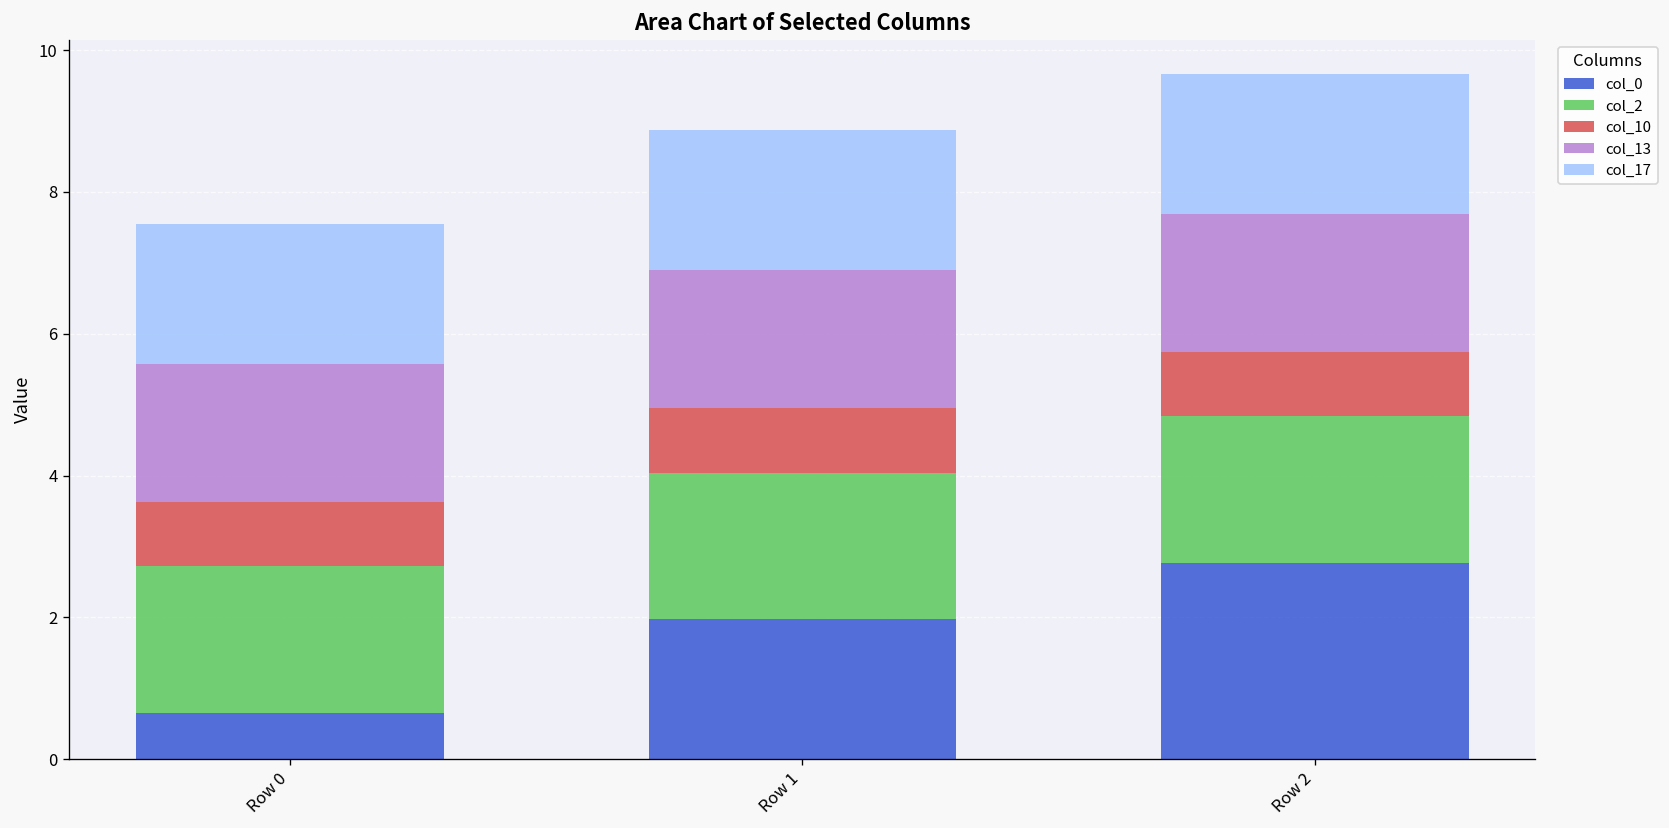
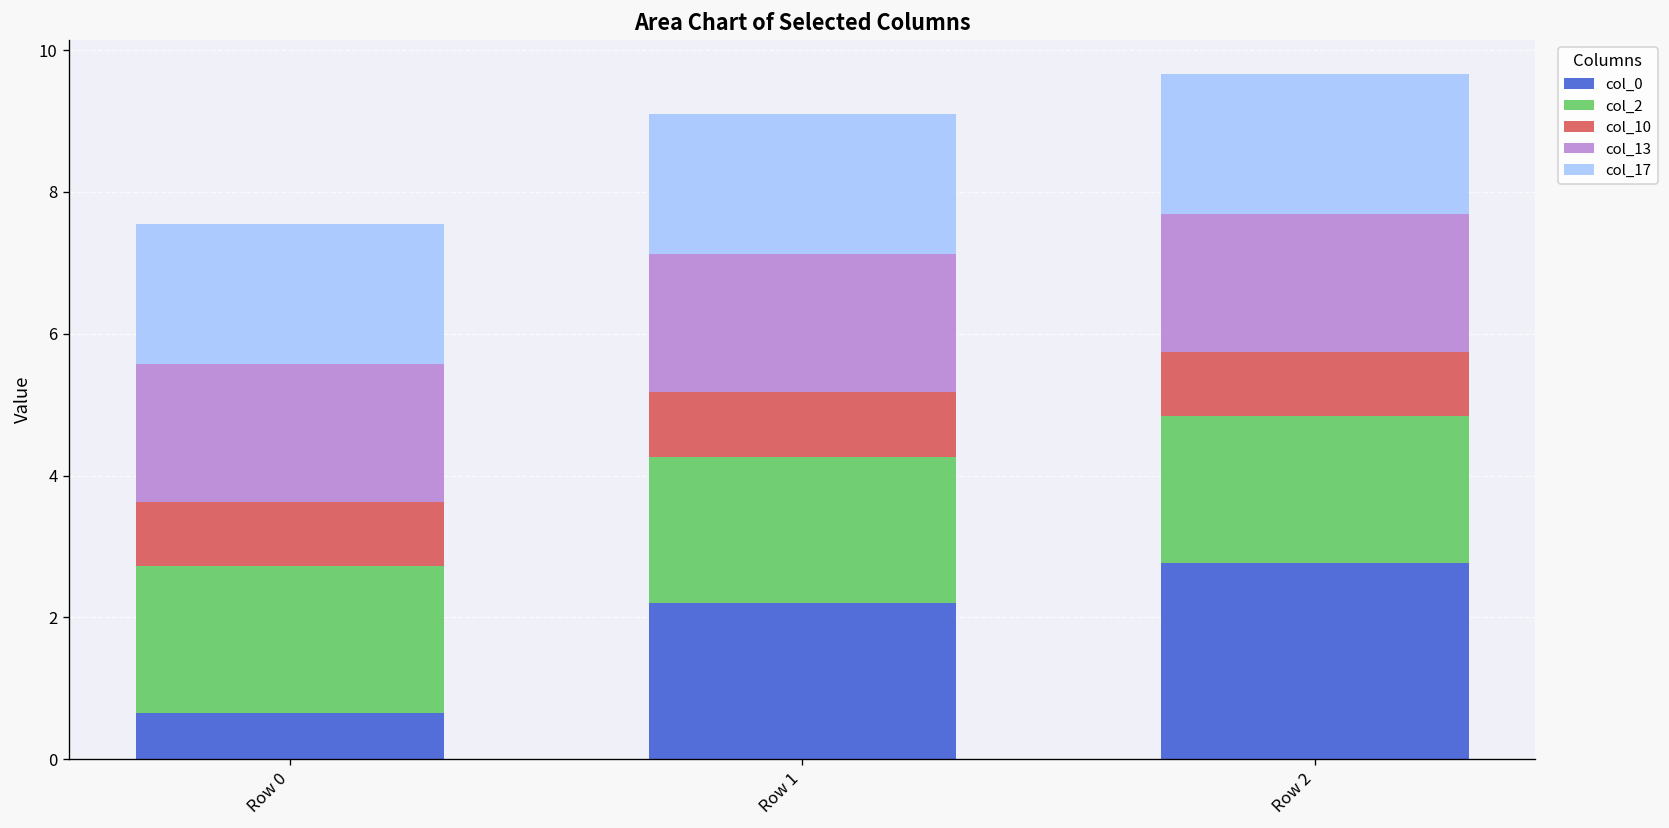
  {
    "col_0": {
      "Row 0": 0.7,
-     "Row 1": 2.0,
+     "Row 1": 2.2,
      "Row 2": 2.8
    },
    "col_2": {
      "Row 0": 2.1,
      "Row 1": 2.1,
      "Row 2": 2.1
    },
    "col_10": {
      "Row 0": 0.9,
      "Row 1": 0.9,
      "Row 2": 0.9
    },
    "col_13": {
      "Row 0": 1.9,
      "Row 1": 1.9,
      "Row 2": 1.9
    },
    "col_17": {
      "Row 0": 2.0,
      "Row 1": 2.0,
      "Row 2": 2.0
    }
  }
